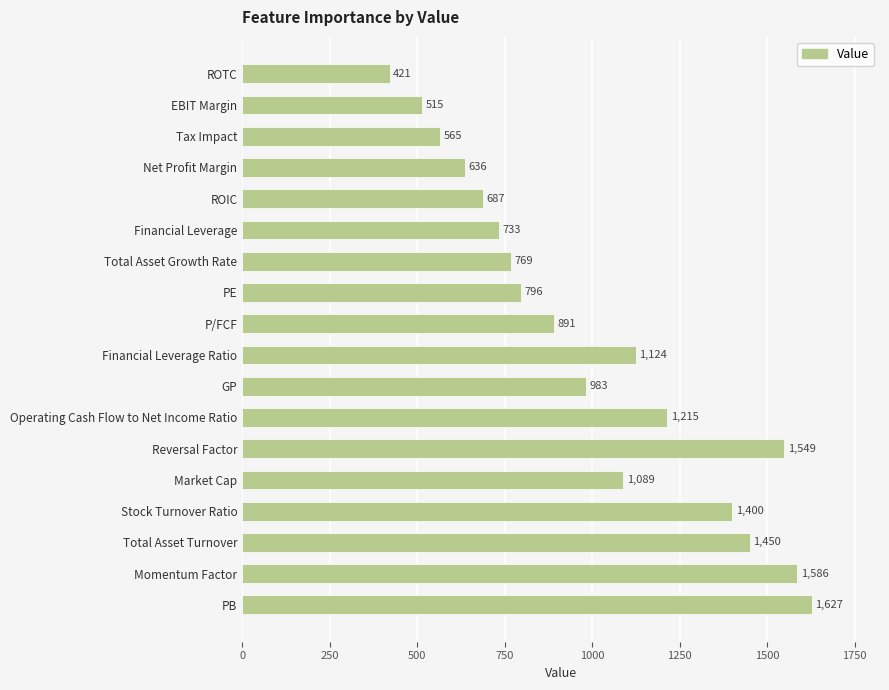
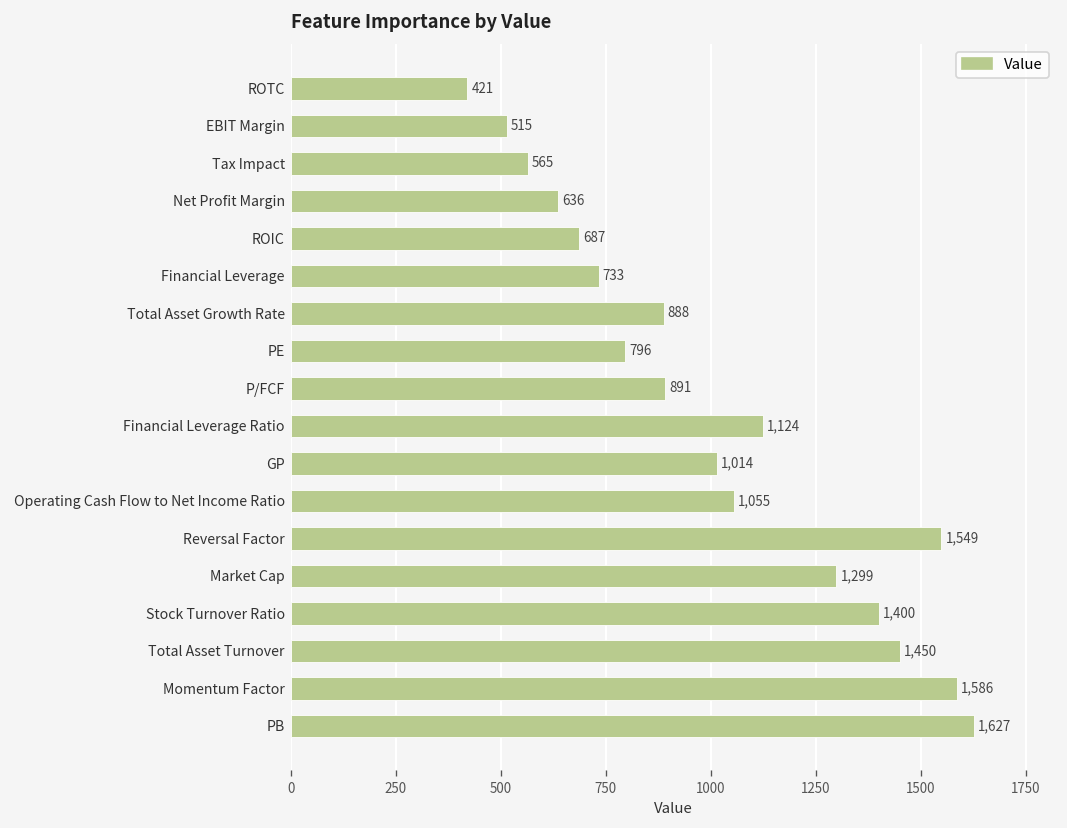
  {
    "ROTC": "421",
    "EBIT Margin": "515",
    "Tax Impact": "565",
    "Net Profit Margin": "636",
    "ROIC": "687",
    "Financial Leverage": "733",
-   "Total Asset Growth Rate": "769",
+   "Total Asset Growth Rate": "888",
    "PE": "796",
    "P/FCF": "891",
    "Financial Leverage Ratio": "1,124",
-   "GP": "983",
-   "Operating Cash Flow to Net Income Ratio": "1,215",
+   "GP": "1,014",
+   "Operating Cash Flow to Net Income Ratio": "1,055",
    "Reversal Factor": "1,549",
-   "Market Cap": "1,089",
+   "Market Cap": "1,299",
    "Stock Turnover Ratio": "1,400",
    "Total Asset Turnover": "1,450",
    "Momentum Factor": "1,586",
    "PB": "1,627"
  }
